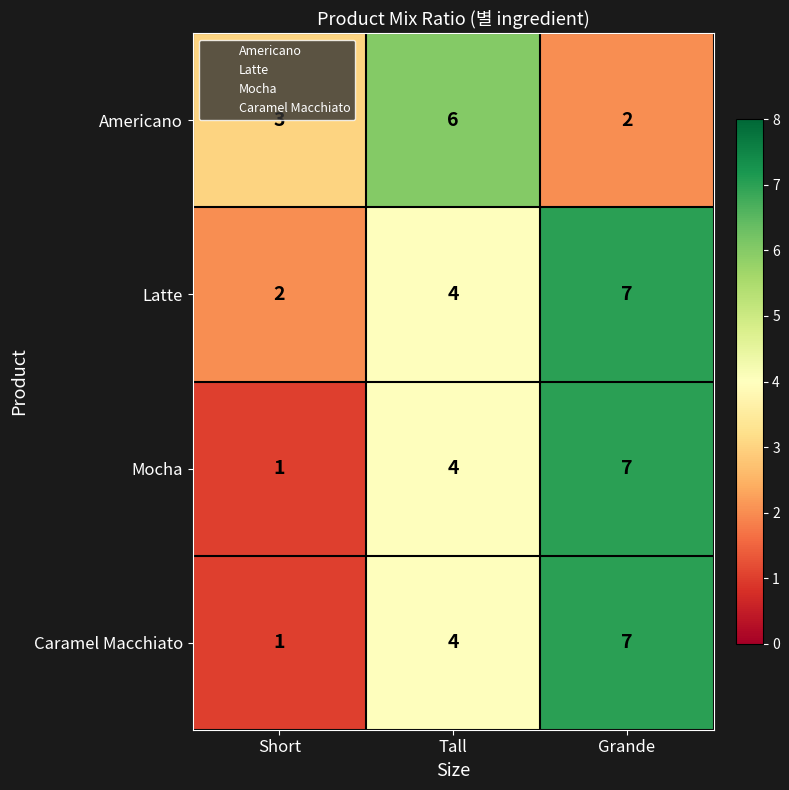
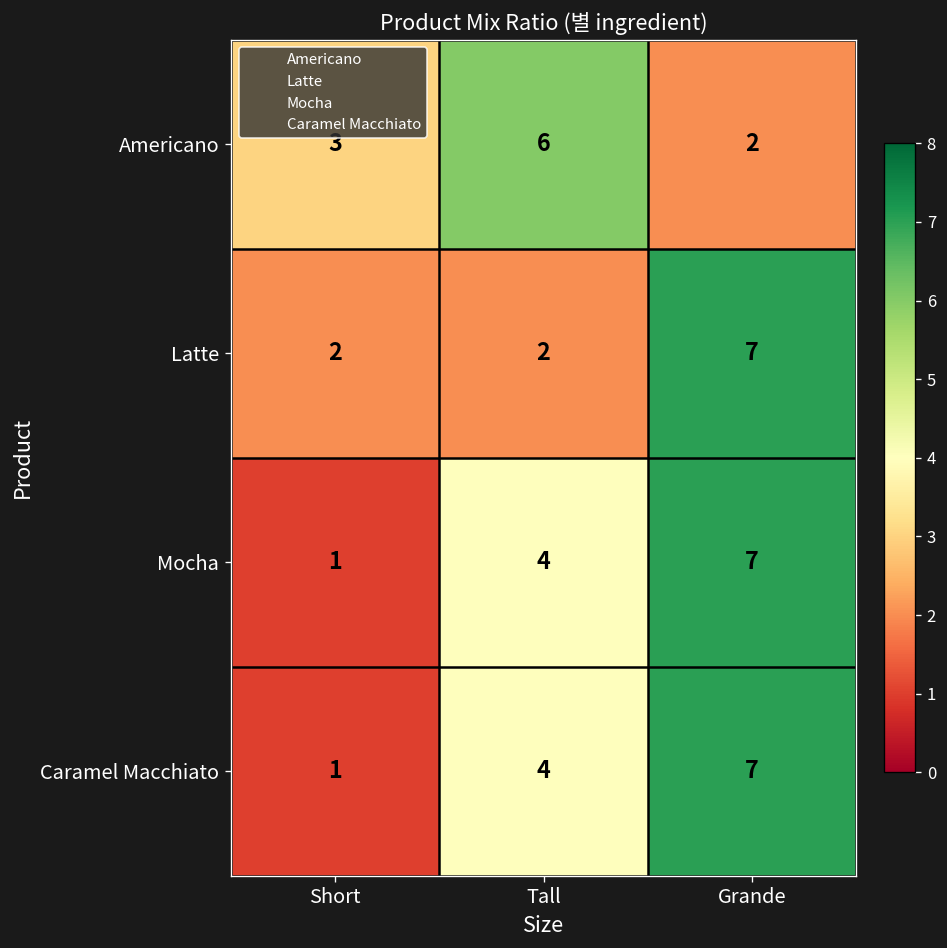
  {
    "Americano": {
      "Tall": 6,
      "Grande": 2
    },
    "Latte": {
      "Short": 2,
-     "Tall": 4,
+     "Tall": 2,
      "Grande": 7
    },
    "Mocha": {
      "Short": 1,
      "Tall": 4,
      "Grande": 7
    },
    "Caramel Macchiato": {
      "Short": 1,
      "Tall": 4,
      "Grande": 7
    }
  }
